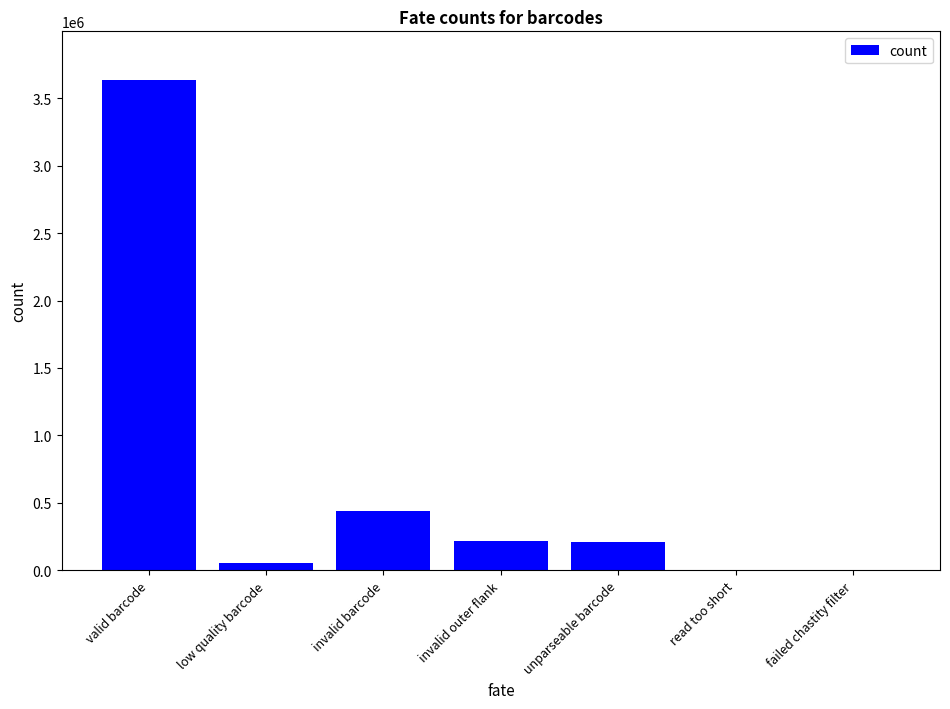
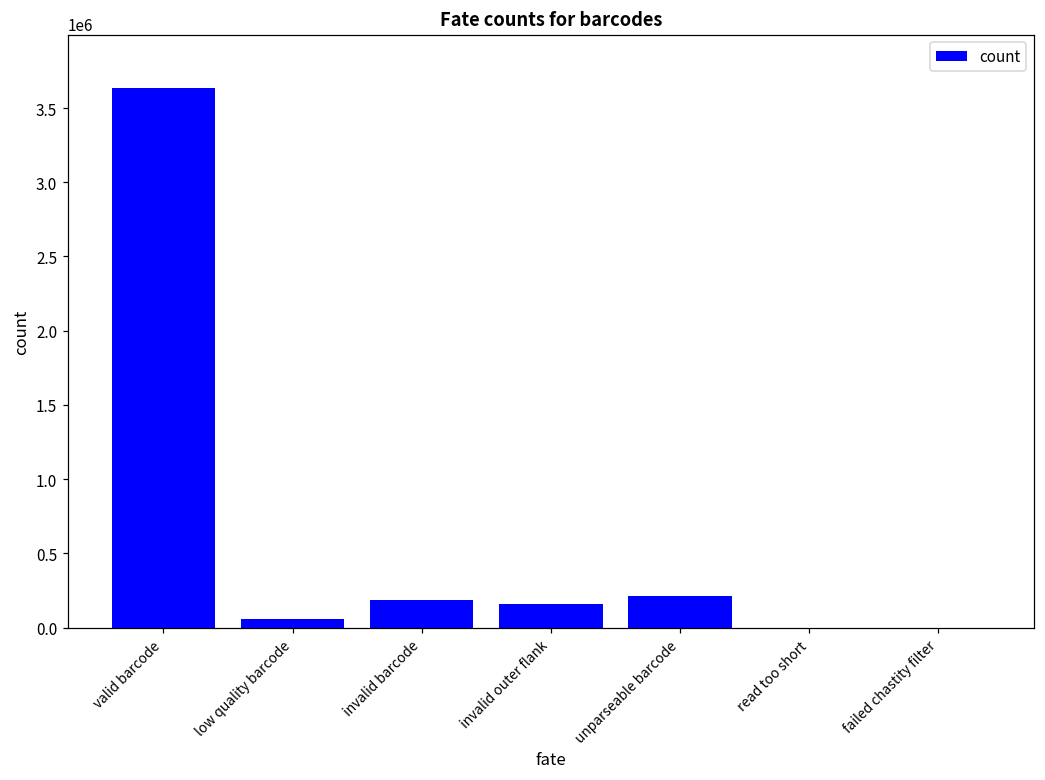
  {
    "valid barcode": 3630000,
    "low quality barcode": 50000,
-   "invalid barcode": 440000,
-   "invalid outer flank": 220000,
+   "invalid barcode": 190000,
+   "invalid outer flank": 160000,
    "unparseable barcode": 210000,
    "read too short": 0,
    "failed chastity filter": 0
  }
